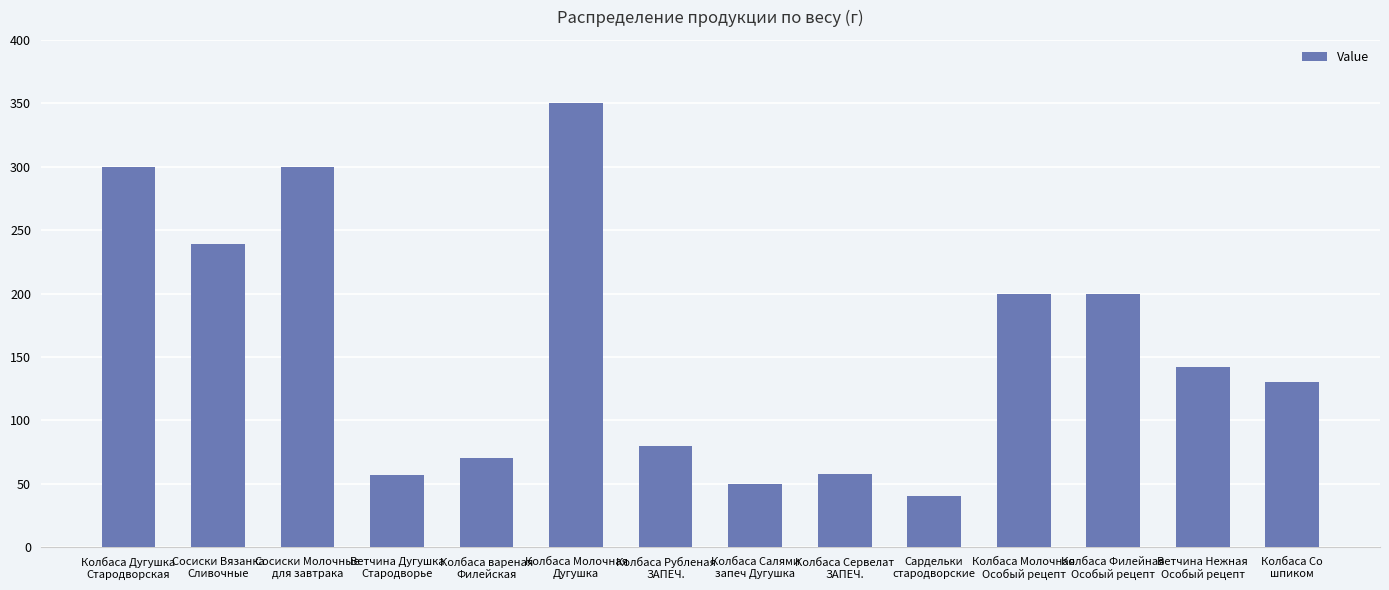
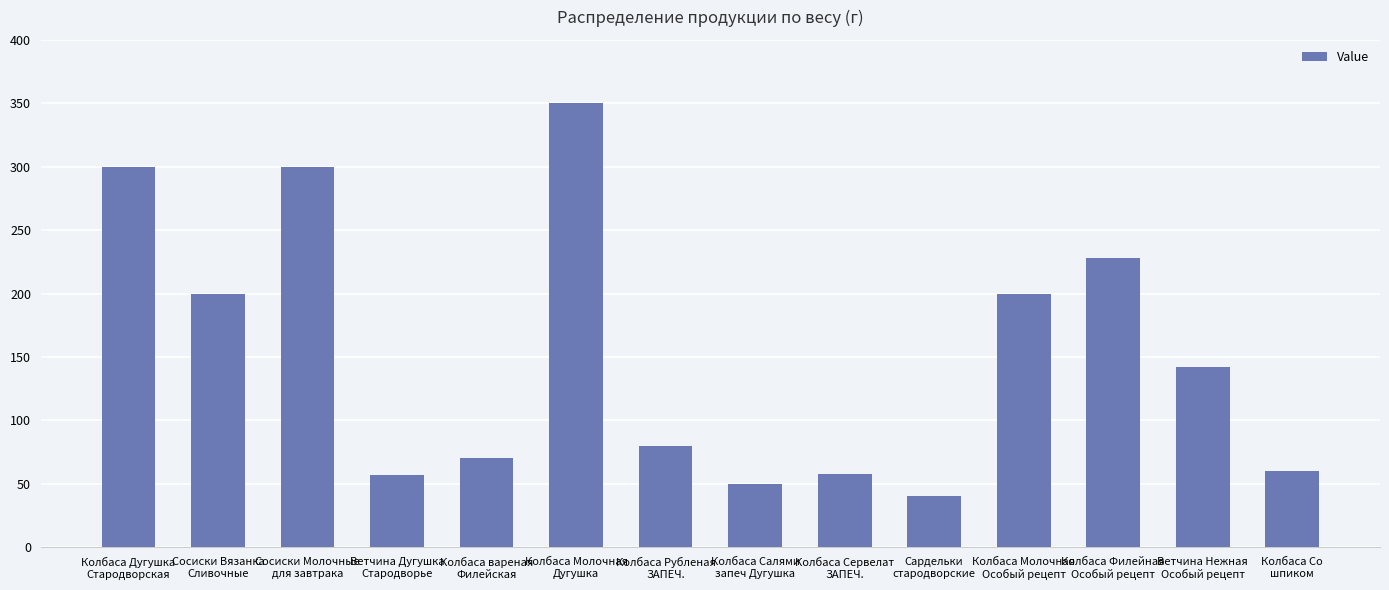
  {
    "Колбаса Дугушка Стародворская": 300,
-   "Сосиски Вязанка Сливочные": 239,
+   "Сосиски Вязанка Сливочные": 200,
    "Сосиски Молочные для завтрака": 300,
    "Ветчина Дугушка Стародворье": 57,
    "Колбаса вареная Филейская": 70,
    "Колбаса Молочная Дугушка": 350,
    "Колбаса Рубленая ЗАПЕЧ.": 80,
    "Колбаса Салями запеч Дугушка": 50,
    "Колбаса Сервелат ЗАПЕЧ.": 58,
    "Сардельки стародворские": 40,
    "Колбаса Молочная Особый рецепт": 200,
-   "Колбаса Филейная Особый рецепт": 200,
+   "Колбаса Филейная Особый рецепт": 228,
    "Ветчина Нежная Особый рецепт": 142,
-   "Колбаса Со шпиком": 130
+   "Колбаса Со шпиком": 60
  }
